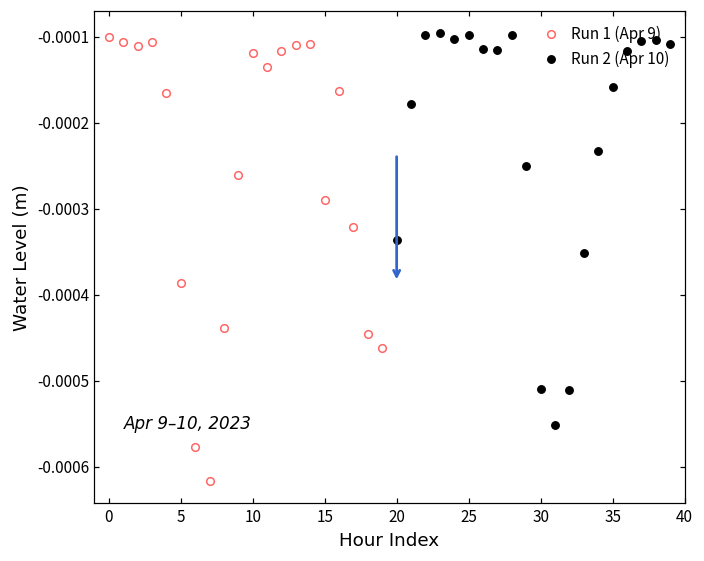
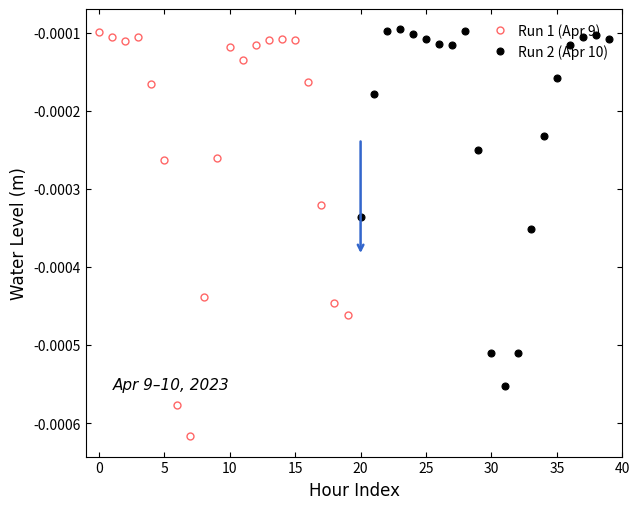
  {
    "Run 1 (Apr 9)": {
      "0": -0.00010,
-     "5": -0.00039,
+     "5": -0.00026,
      "10": -0.00012,
-     "15": -0.00029
+     "15": -0.00011
    },
    "Run 2 (Apr 10)": {
      "20": -0.00034,
-     "25": -0.00010,
+     "25": -0.00011,
      "30": -0.00051,
      "35": -0.00016
    }
  }
